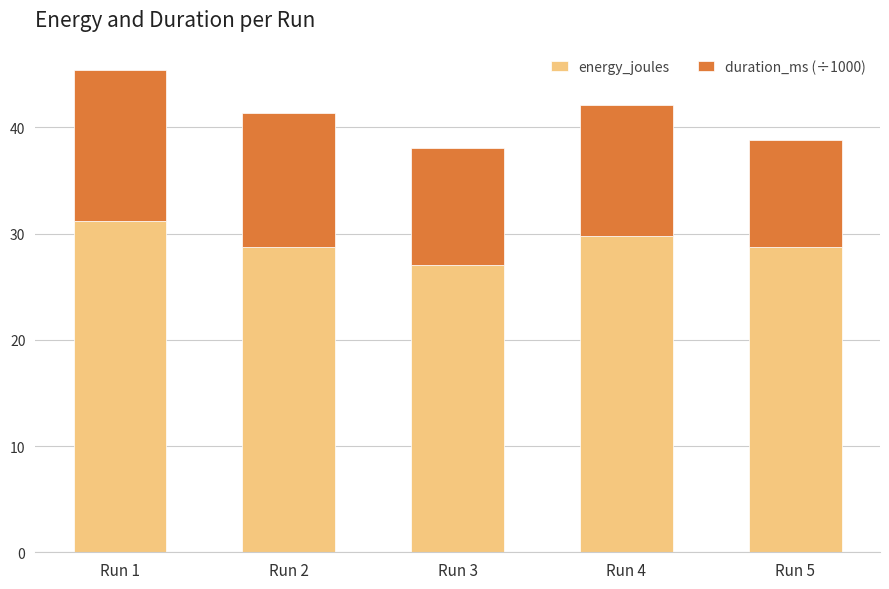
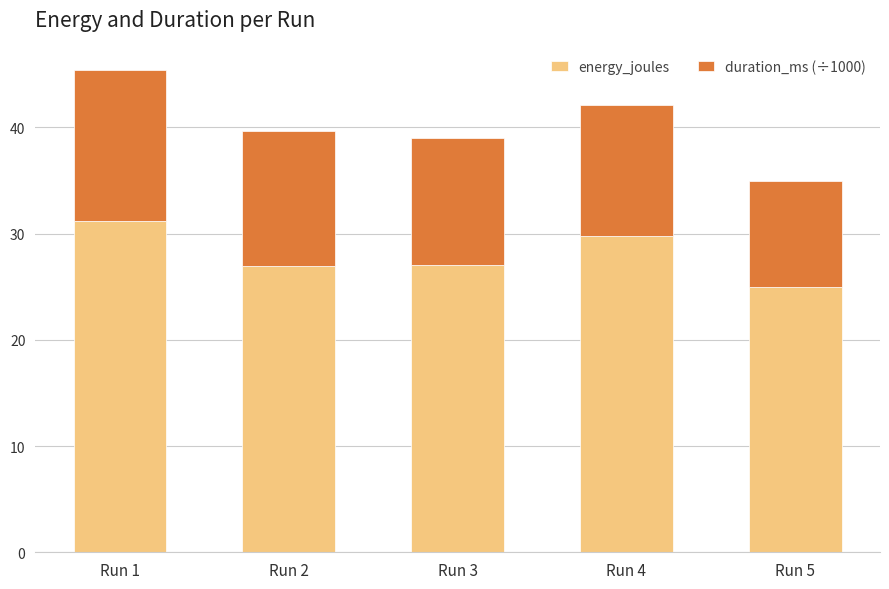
  {
    "energy_joules": {
      "Run 1": 31.2,
-     "Run 2": 28.7,
+     "Run 2": 27.0,
      "Run 3": 27.1,
      "Run 4": 29.8,
-     "Run 5": 28.8
+     "Run 5": 25.0
    },
    "duration_ms (÷1000)": {
      "Run 1": 14.2,
      "Run 2": 12.7,
-     "Run 3": 11.0,
+     "Run 3": 12.0,
      "Run 4": 12.4,
      "Run 5": 10.0
    }
  }
